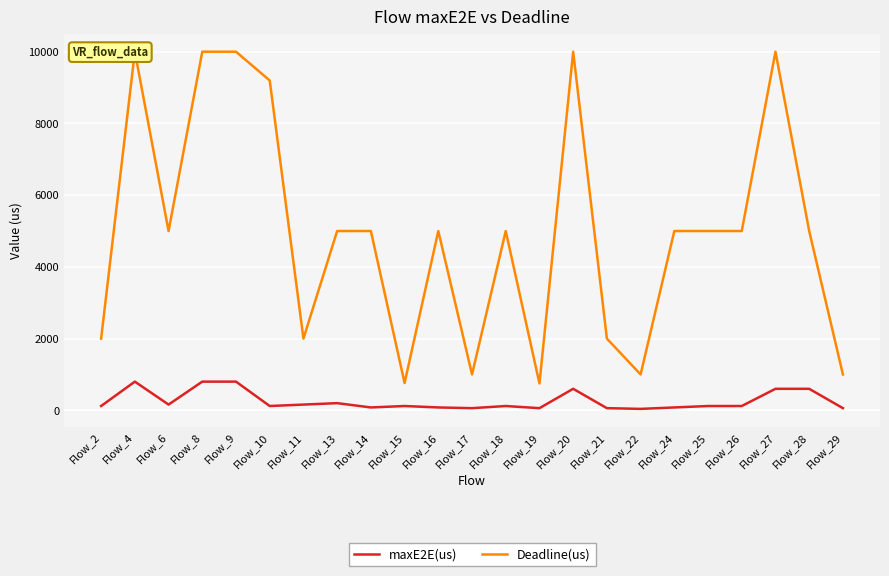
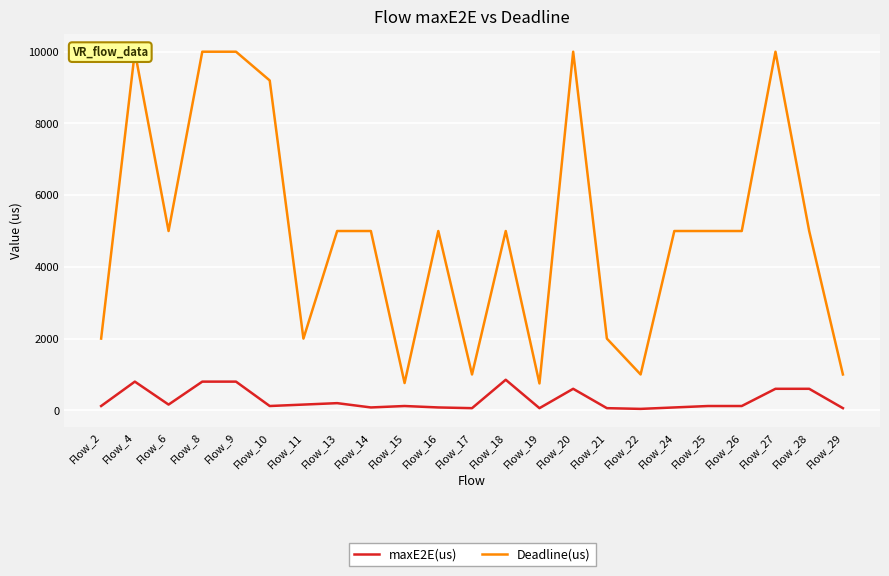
  {
    "maxE2E(us)": {
      "Flow_2": 100,
      "Flow_4": 800,
      "Flow_6": 200,
      "Flow_8": 800,
      "Flow_9": 800,
      "Flow_10": 100,
      "Flow_11": 200,
      "Flow_13": 200,
      "Flow_14": 100,
      "Flow_15": 100,
      "Flow_16": 100,
      "Flow_17": 100,
-     "Flow_18": 100,
+     "Flow_18": 900,
      "Flow_19": 100,
      "Flow_20": 600,
      "Flow_21": 100,
      "Flow_22": 0,
      "Flow_24": 100,
      "Flow_25": 100,
      "Flow_26": 100,
      "Flow_27": 600,
      "Flow_28": 600,
      "Flow_29": 100
    },
    "Deadline(us)": {
      "Flow_2": 2000,
      "Flow_6": 5000,
      "Flow_8": 10000,
      "Flow_9": 10000,
      "Flow_10": 9200,
      "Flow_11": 2000,
      "Flow_13": 5000,
      "Flow_14": 5000,
      "Flow_15": 800,
      "Flow_16": 5000,
      "Flow_17": 1000,
      "Flow_18": 5000,
      "Flow_19": 700,
      "Flow_20": 10000,
      "Flow_21": 2000,
      "Flow_22": 1000,
      "Flow_24": 5000,
      "Flow_25": 5000,
      "Flow_26": 5000,
      "Flow_27": 10000,
      "Flow_28": 5000,
      "Flow_29": 1000
    }
  }
